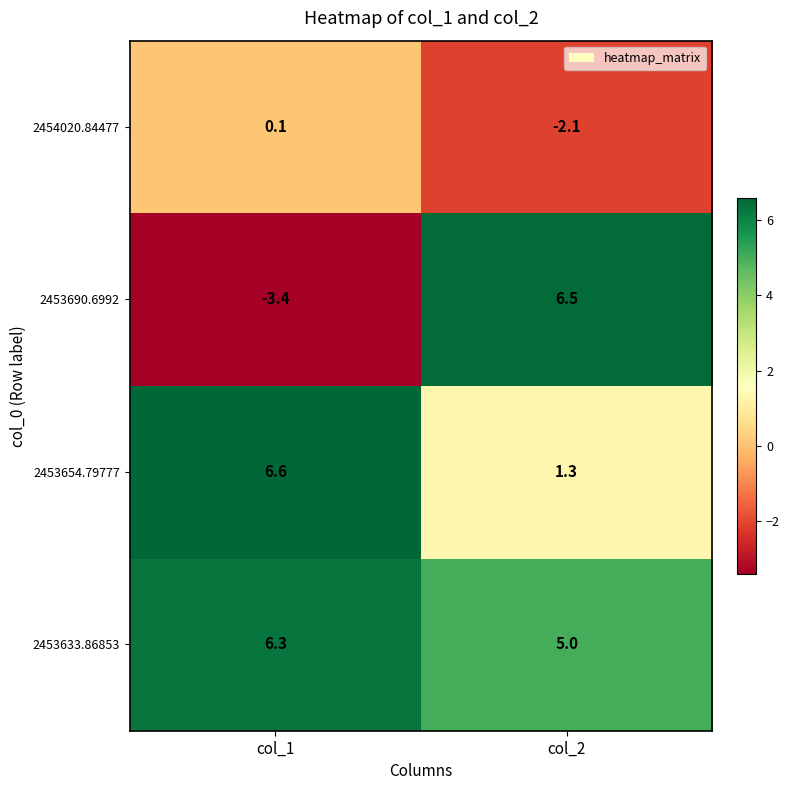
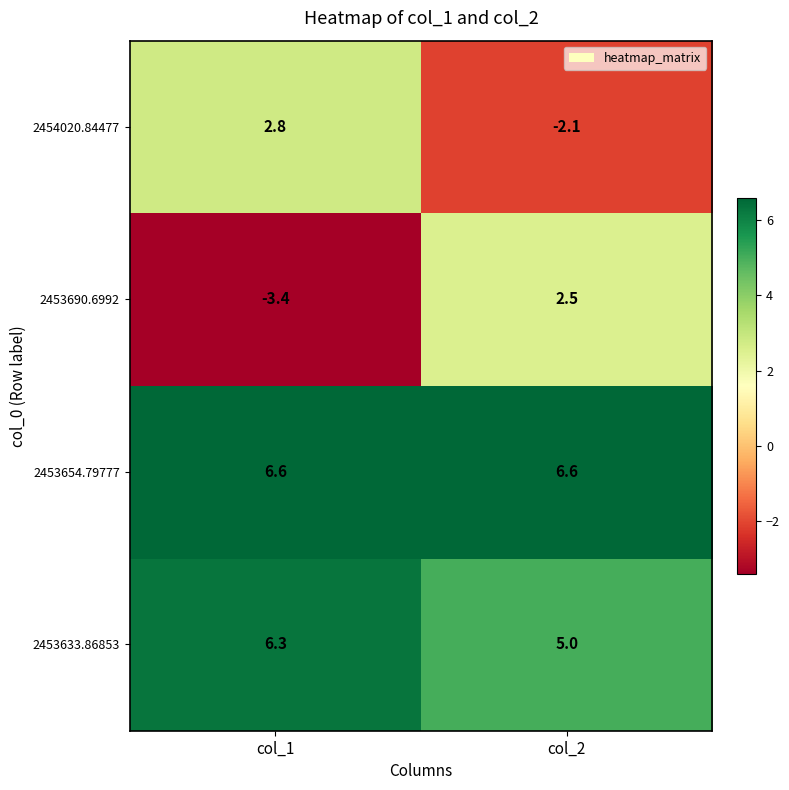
  {
    "2454020.84477": {
-     "col_1": 0.1,
+     "col_1": 2.8,
      "col_2": -2.1
    },
    "2453690.6992": {
      "col_1": -3.4,
-     "col_2": 6.5
+     "col_2": 2.5
    },
    "2453654.79777": {
      "col_1": 6.6,
-     "col_2": 1.3
+     "col_2": 6.6
    },
    "2453633.86853": {
      "col_1": 6.3,
      "col_2": 5.0
    }
  }
